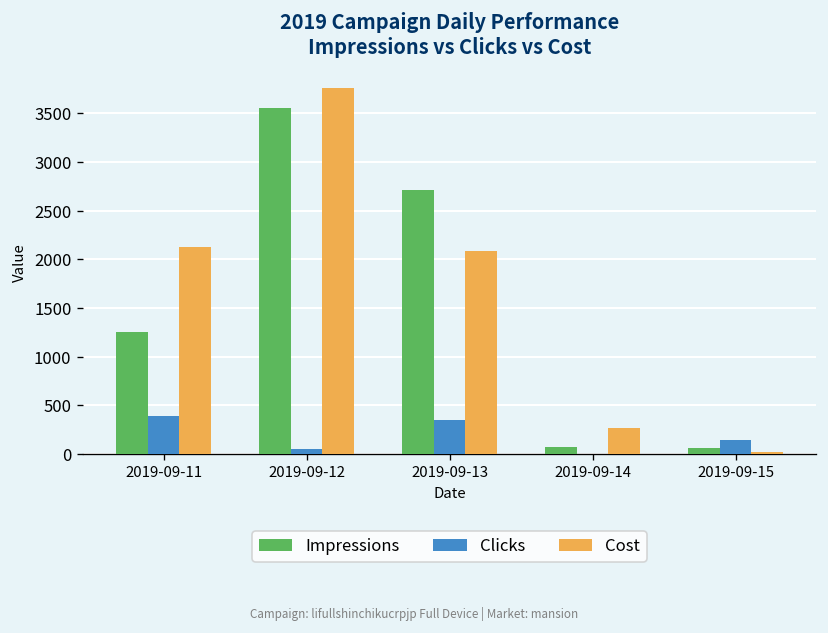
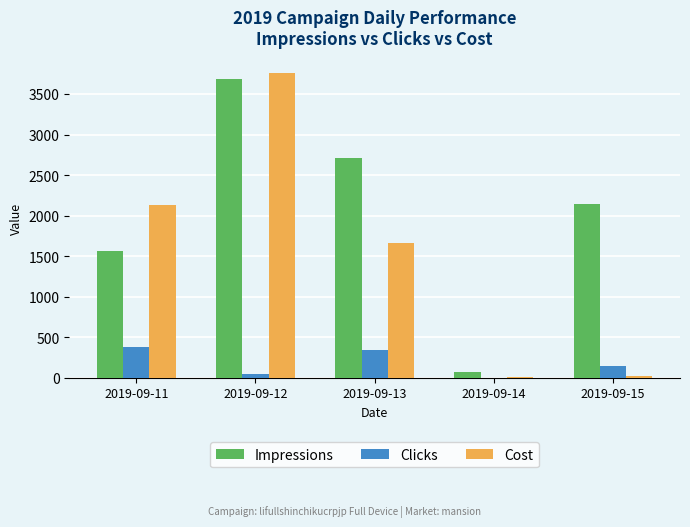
  {
    "Impressions": {
-     "2019-09-11": 1200,
-     "2019-09-12": 3600,
+     "2019-09-11": 1600,
+     "2019-09-12": 3700,
      "2019-09-13": 2700,
      "2019-09-14": 100,
-     "2019-09-15": 100
+     "2019-09-15": 2100
    },
    "Clicks": {
      "2019-09-11": 400,
      "2019-09-12": 0,
      "2019-09-13": 300,
      "2019-09-15": 100
    },
    "Cost": {
      "2019-09-11": 2100,
      "2019-09-12": 3800,
-     "2019-09-13": 2100,
-     "2019-09-14": 300
+     "2019-09-13": 1700,
+     "2019-09-14": 0
    }
  }
